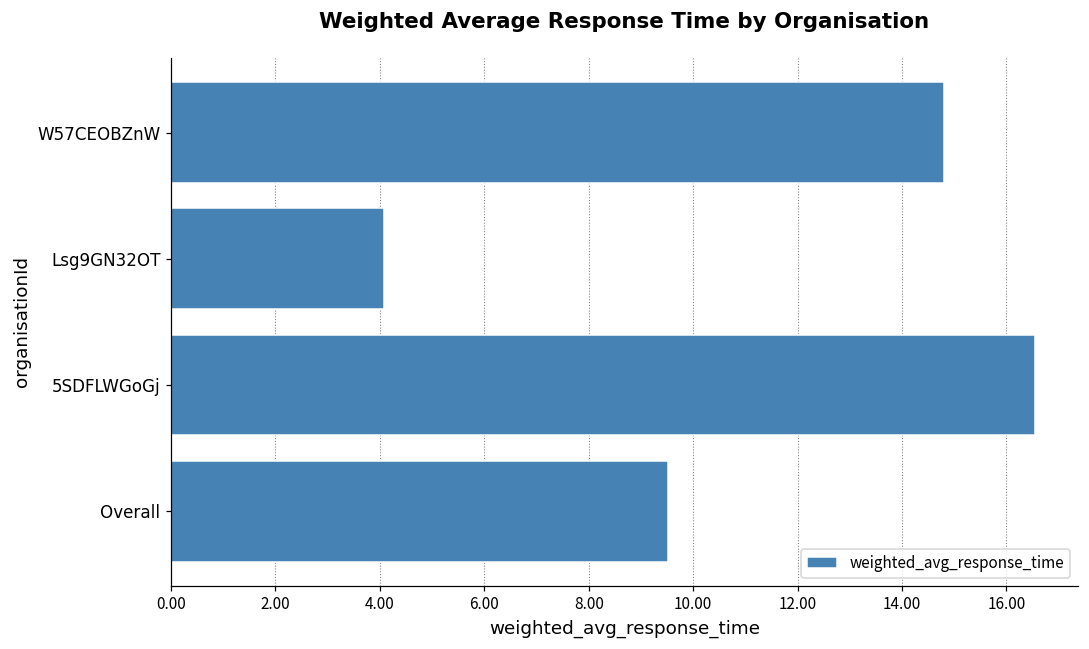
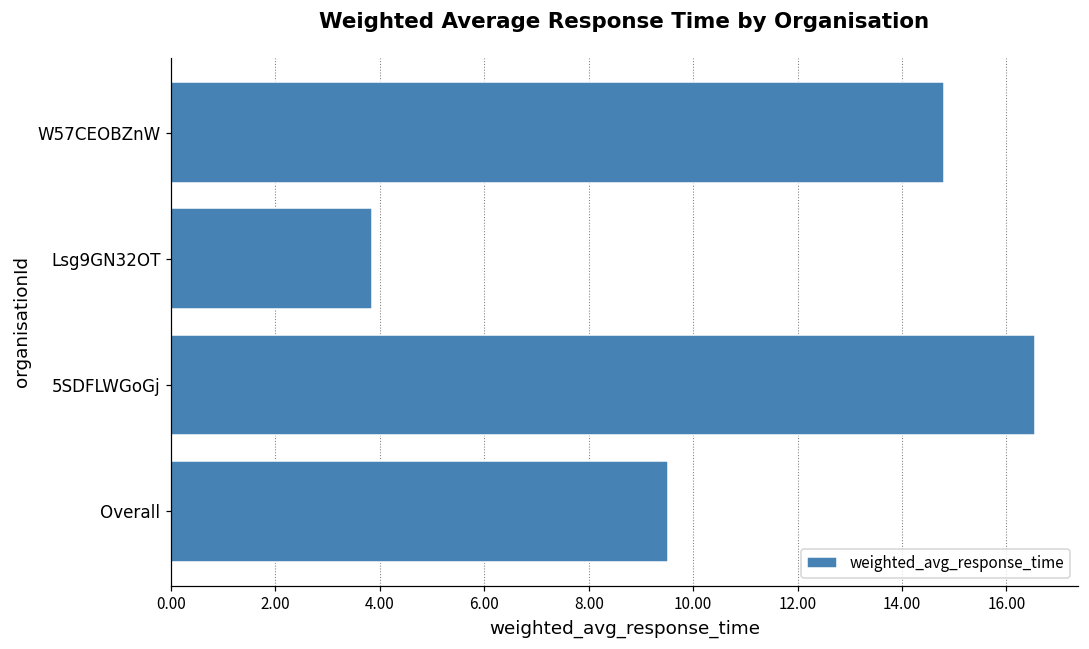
  {
    "W57CEOBZnW": 14.8,
-   "Lsg9GN32OT": 4.1,
+   "Lsg9GN32OT": 3.9,
    "5SDFLWGoGj": 16.5,
    "Overall": 9.5
  }
